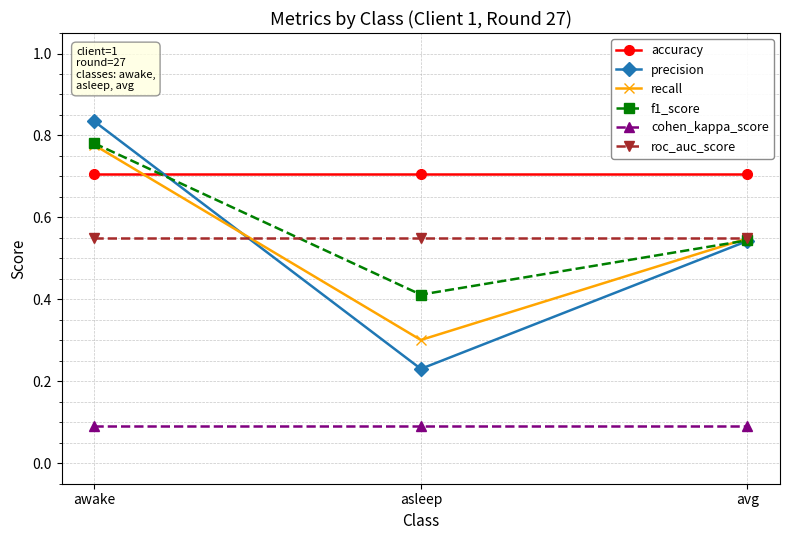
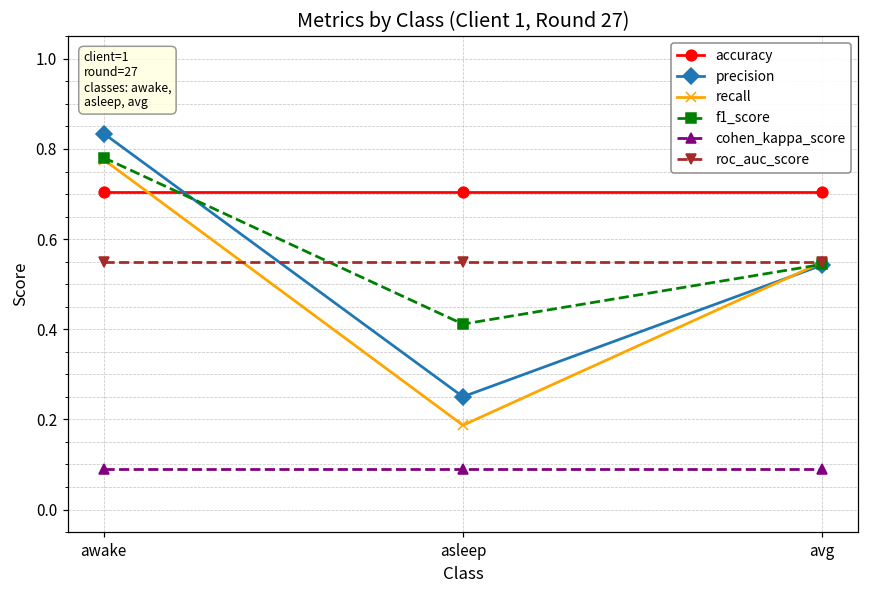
  {
    "accuracy": {
      "awake": 0.70,
      "asleep": 0.70,
      "avg": 0.70
    },
    "precision": {
      "awake": 0.83,
-     "asleep": 0.23
+     "asleep": 0.25
    },
    "recall": {
-     "asleep": 0.30
+     "asleep": 0.19
    },
    "f1_score": {
      "asleep": 0.41
    },
    "cohen_kappa_score": {
      "awake": 0.09,
      "asleep": 0.09,
      "avg": 0.09
    },
    "roc_auc_score": {
      "awake": 0.55,
      "asleep": 0.55
    }
  }
